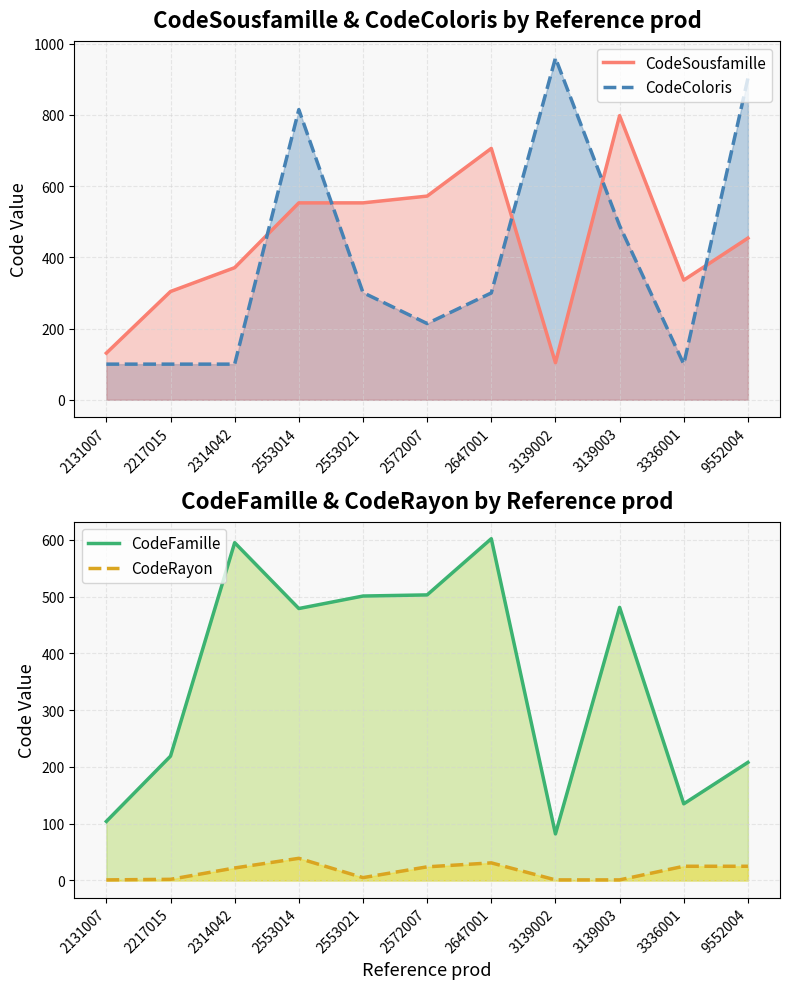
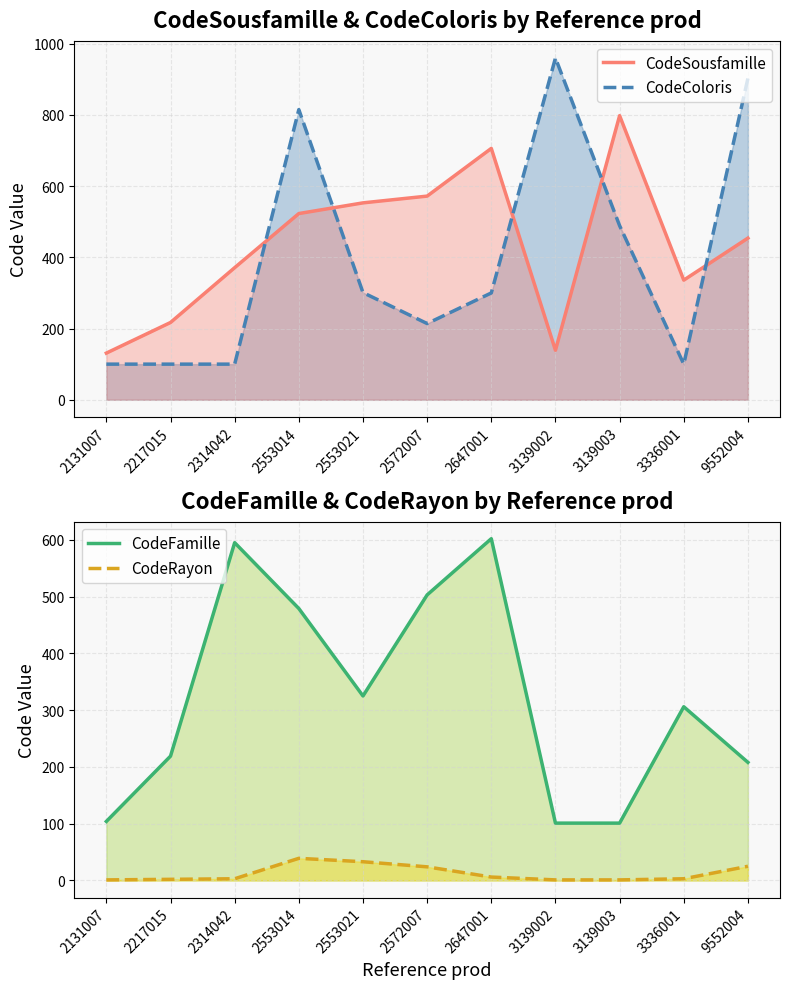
  {
    "CodeSousfamille & CodeColoris by Reference prod": {
      "CodeSousfamille": {
        "2131007": 130,
-       "2217015": 300,
+       "2217015": 220,
        "2314042": 370,
-       "2553014": 550,
+       "2553014": 520,
        "2553021": 550,
        "2572007": 570,
        "2647001": 710,
-       "3139002": 100,
+       "3139002": 140,
        "3139003": 800,
        "3336001": 340,
        "9552004": 450
      },
      "CodeColoris": {
        "2131007": 100,
        "2217015": 100,
        "2314042": 100,
        "2553014": 820,
        "2553021": 300,
        "2572007": 210,
        "2647001": 300,
        "3139002": 960,
        "3139003": 490,
        "3336001": 100
      }
    },
    "CodeFamille & CodeRayon by Reference prod": {
      "CodeFamille": {
        "2131007": 100,
        "2217015": 220,
        "2314042": 600,
        "2553014": 480,
-       "2553021": 500,
+       "2553021": 330,
        "2572007": 500,
        "2647001": 600,
-       "3139002": 80,
-       "3139003": 480,
-       "3336001": 140,
+       "3139002": 100,
+       "3139003": 100,
+       "3336001": 310,
        "9552004": 210
      },
      "CodeRayon": {
        "2131007": 0,
        "2217015": 0,
-       "2314042": 20,
+       "2314042": 0,
        "2553014": 40,
-       "2553021": 10,
+       "2553021": 30,
        "2572007": 20,
-       "2647001": 30,
+       "2647001": 10,
        "3139002": 0,
        "3139003": 0,
-       "3336001": 30,
+       "3336001": 0,
        "9552004": 30
      }
    }
  }
